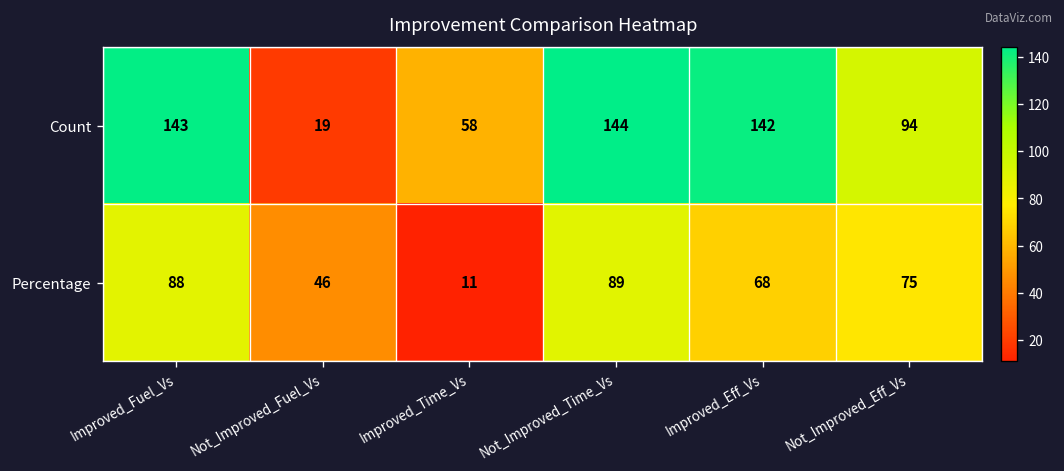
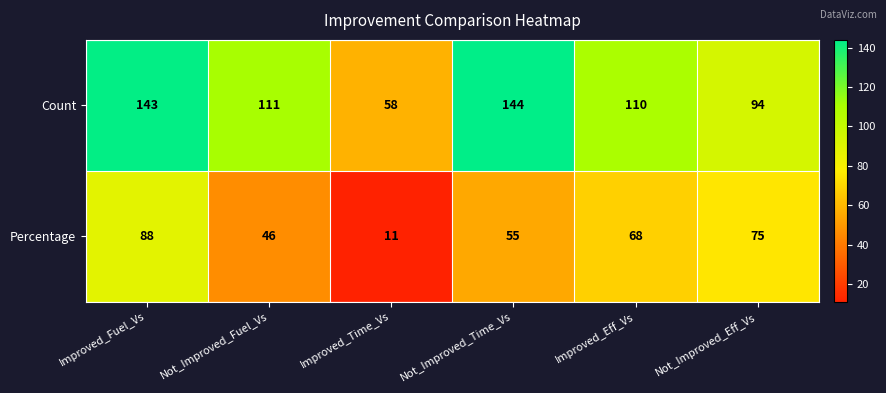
  {
    "Count": {
      "Improved_Fuel_Vs": 143,
-     "Not_Improved_Fuel_Vs": 19,
+     "Not_Improved_Fuel_Vs": 111,
      "Improved_Time_Vs": 58,
      "Not_Improved_Time_Vs": 144,
-     "Improved_Eff_Vs": 142,
+     "Improved_Eff_Vs": 110,
      "Not_Improved_Eff_Vs": 94
    },
    "Percentage": {
      "Improved_Fuel_Vs": 88,
      "Not_Improved_Fuel_Vs": 46,
      "Improved_Time_Vs": 11,
-     "Not_Improved_Time_Vs": 89,
+     "Not_Improved_Time_Vs": 55,
      "Improved_Eff_Vs": 68,
      "Not_Improved_Eff_Vs": 75
    }
  }
